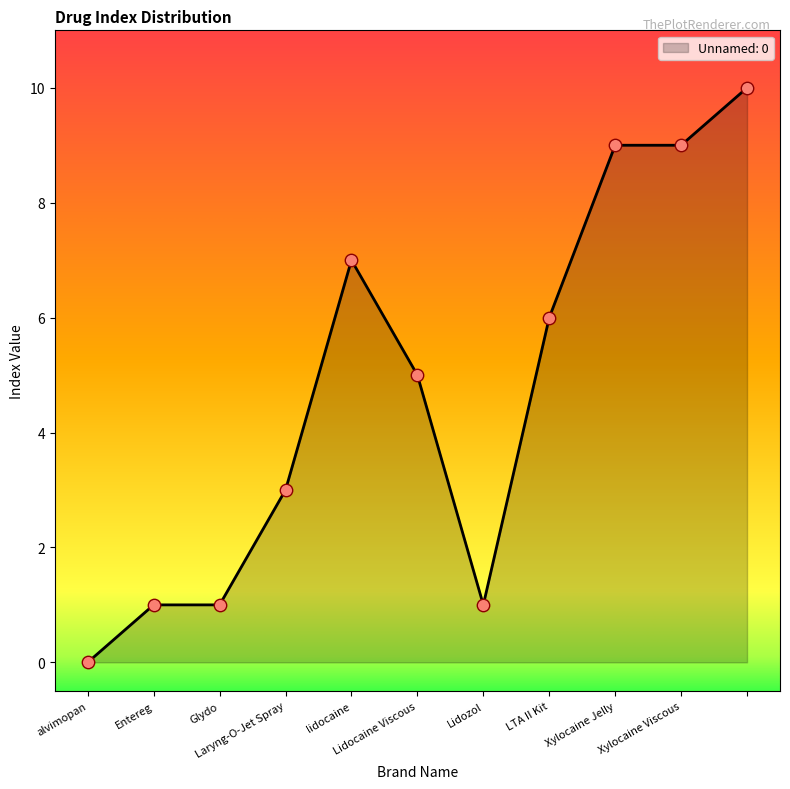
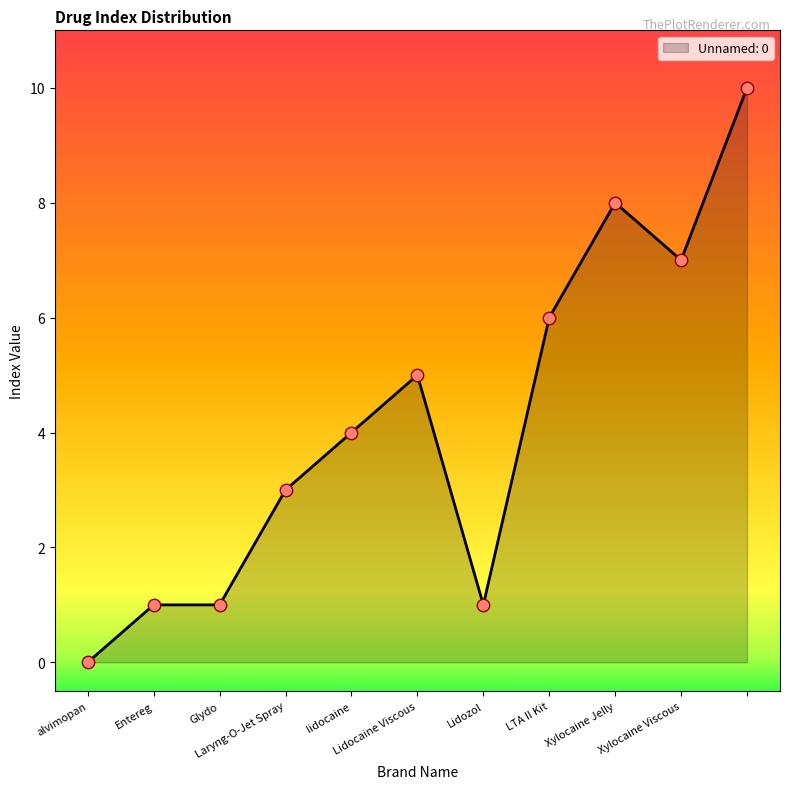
  {
    "alvimopan": 0,
    "Entereg": 1,
    "Glydo": 1,
    "Laryng-O-Jet Spray": 3,
-   "lidocaine": 7,
+   "lidocaine": 4,
    "Lidocaine Viscous": 5,
    "Lidozol": 1,
    "LTA II Kit": 6,
-   "Xylocaine Jelly": 9,
-   "Xylocaine Viscous": 9
+   "Xylocaine Jelly": 8,
+   "Xylocaine Viscous": 7
  }
